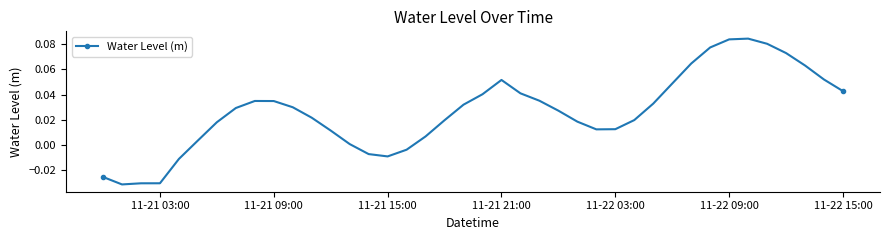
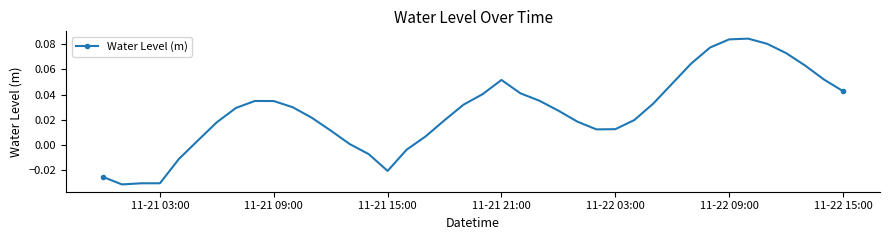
  {
    "11-21 03:00": -0.030,
    "11-21 09:00": 0.035,
-   "11-21 15:00": -0.009,
+   "11-21 15:00": -0.021,
    "11-21 21:00": 0.052,
    "11-22 03:00": 0.013,
    "11-22 09:00": 0.084,
    "11-22 15:00": 0.043
  }
